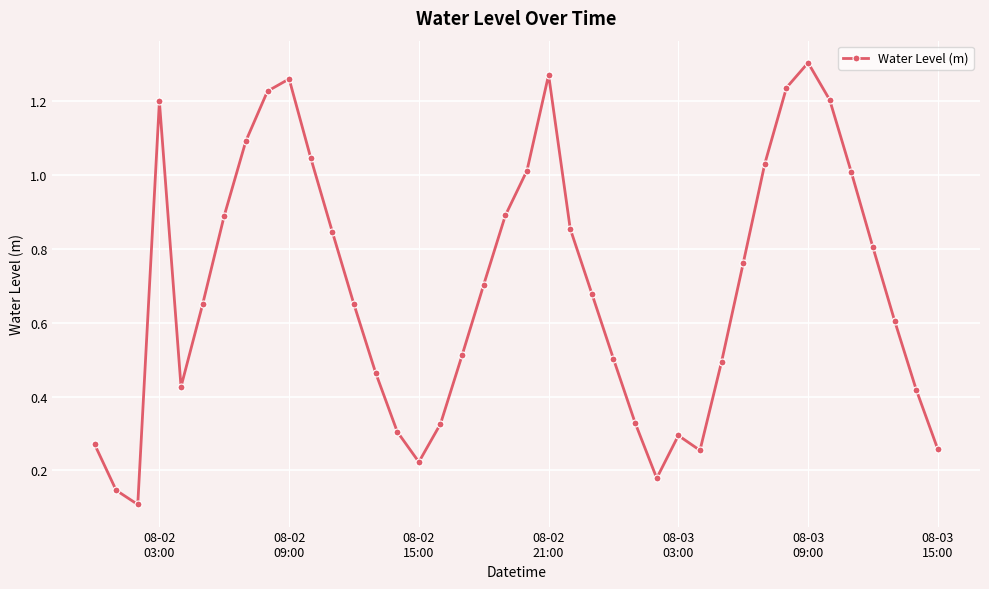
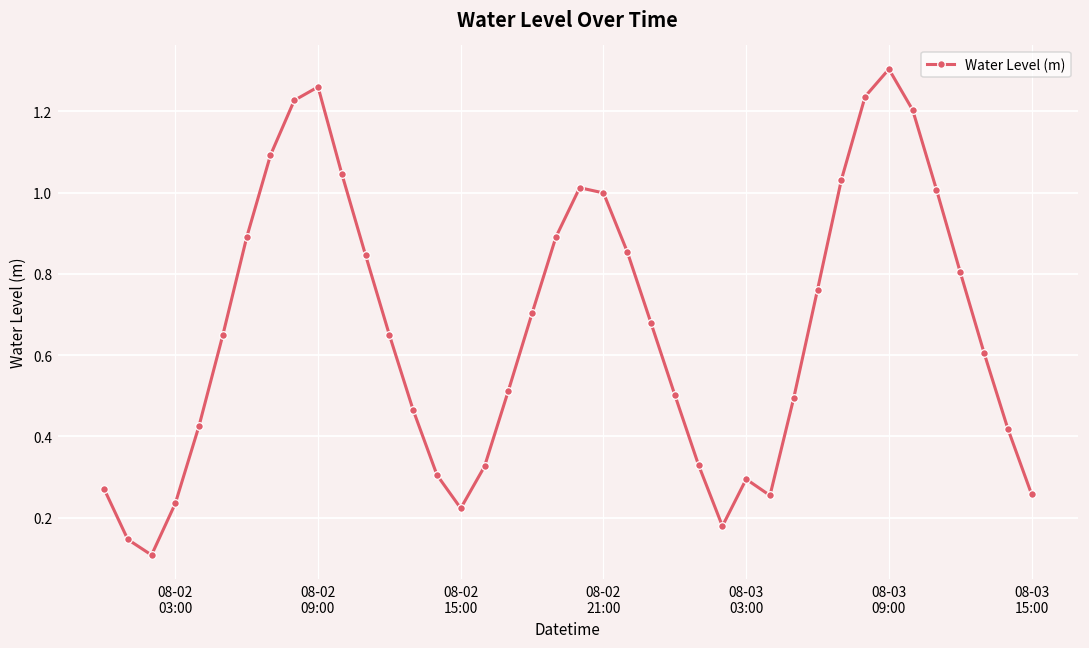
  {
-   "08-02 03:00": 1.20,
+   "08-02 03:00": 0.24,
    "08-02 09:00": 1.26,
    "08-02 15:00": 0.22,
-   "08-02 21:00": 1.27,
+   "08-02 21:00": 1.00,
    "08-03 03:00": 0.29,
    "08-03 09:00": 1.30,
    "08-03 15:00": 0.26
  }
